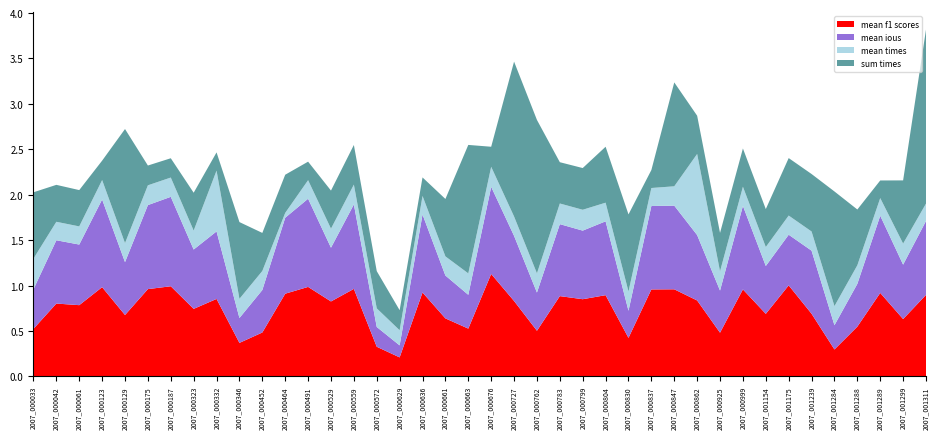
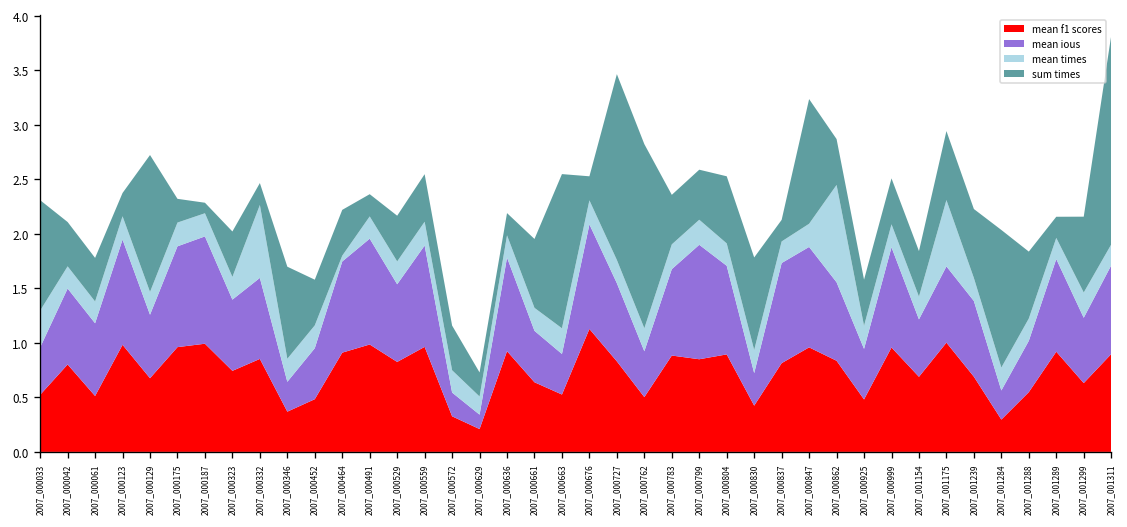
  {
    "mean f1 scores": {
-     "2007_000061": 0.8,
-     "2007_000837": 1.0
+     "2007_000061": 0.5,
+     "2007_000837": 0.8
    },
    "mean ious": {
-     "2007_000529": 0.6,
-     "2007_000799": 0.8,
-     "2007_001175": 0.6
+     "2007_000529": 0.7,
+     "2007_000799": 1.1,
+     "2007_001175": 0.7
    },
    "mean times": {
-     "2007_001175": 0.2
+     "2007_001175": 0.6
    },
    "sum times": {
-     "2007_000033": 0.7,
+     "2007_000033": 1.0,
      "2007_000042": 0.4,
      "2007_000061": 0.4,
      "2007_000123": 0.2,
      "2007_000129": 1.3,
      "2007_000175": 0.2,
-     "2007_000187": 0.2,
+     "2007_000187": 0.1,
      "2007_000323": 0.4,
      "2007_000332": 0.2,
      "2007_000346": 0.8,
      "2007_000452": 0.4,
      "2007_000464": 0.4,
      "2007_000491": 0.2,
      "2007_000529": 0.4,
      "2007_000559": 0.4,
      "2007_000572": 0.4,
      "2007_000629": 0.2,
      "2007_000636": 0.2,
      "2007_000661": 0.6,
      "2007_000663": 1.4,
      "2007_000676": 0.2,
      "2007_000727": 1.7,
      "2007_000762": 1.7,
      "2007_000783": 0.5,
      "2007_000799": 0.5,
      "2007_000804": 0.6,
      "2007_000830": 0.8,
      "2007_000837": 0.2,
      "2007_000847": 1.1,
      "2007_000862": 0.4,
      "2007_000925": 0.4,
      "2007_000999": 0.4,
      "2007_001154": 0.4,
      "2007_001175": 0.6,
      "2007_001239": 0.6,
      "2007_001284": 1.3,
      "2007_001288": 0.6,
      "2007_001289": 0.2,
      "2007_001299": 0.7,
      "2007_001311": 1.9
    }
  }
